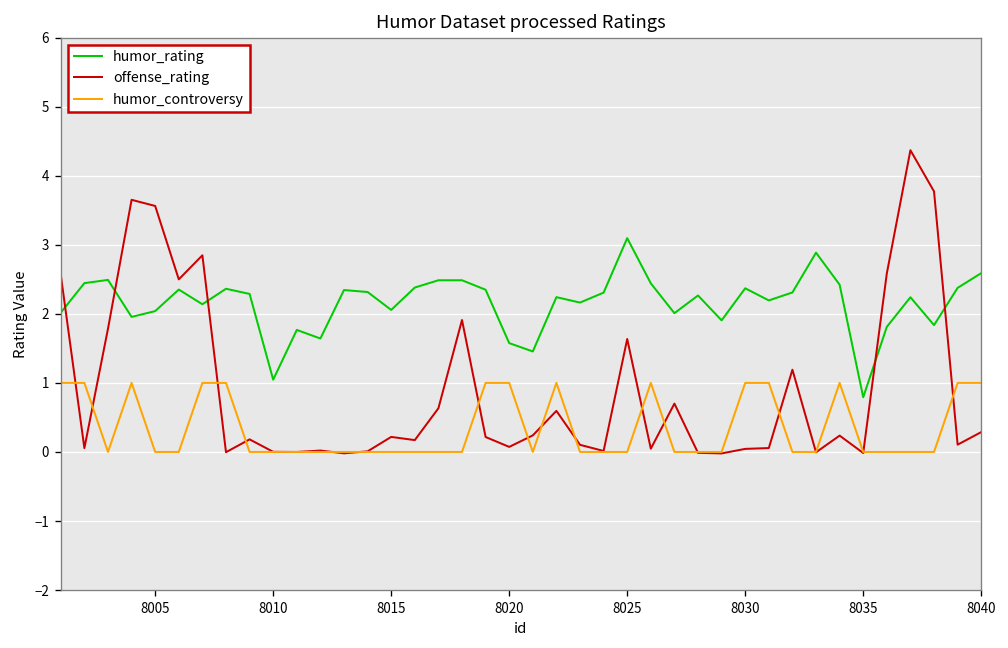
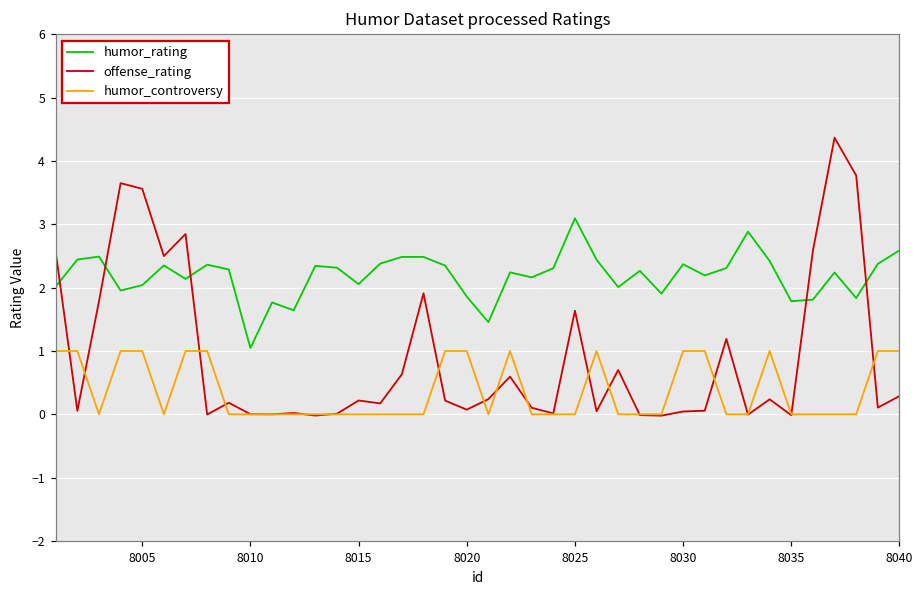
  {
    "humor_rating": {
      "8005": 2.0,
      "8010": 1.0,
      "8015": 2.1,
-     "8020": 1.6,
+     "8020": 1.9,
      "8025": 3.1,
      "8030": 2.4,
-     "8035": 0.8,
+     "8035": 1.8,
      "8040": 2.6
    },
    "offense_rating": {
      "8005": 3.6,
      "8015": 0.2,
      "8020": 0.1,
      "8025": 1.6,
      "8030": 0.0,
      "8040": 0.3
    },
    "humor_controversy": {
-     "8005": 0,
+     "8005": 1,
      "8015": 0,
      "8020": 1,
      "8025": 0,
      "8030": 1,
      "8040": 1
    }
  }
